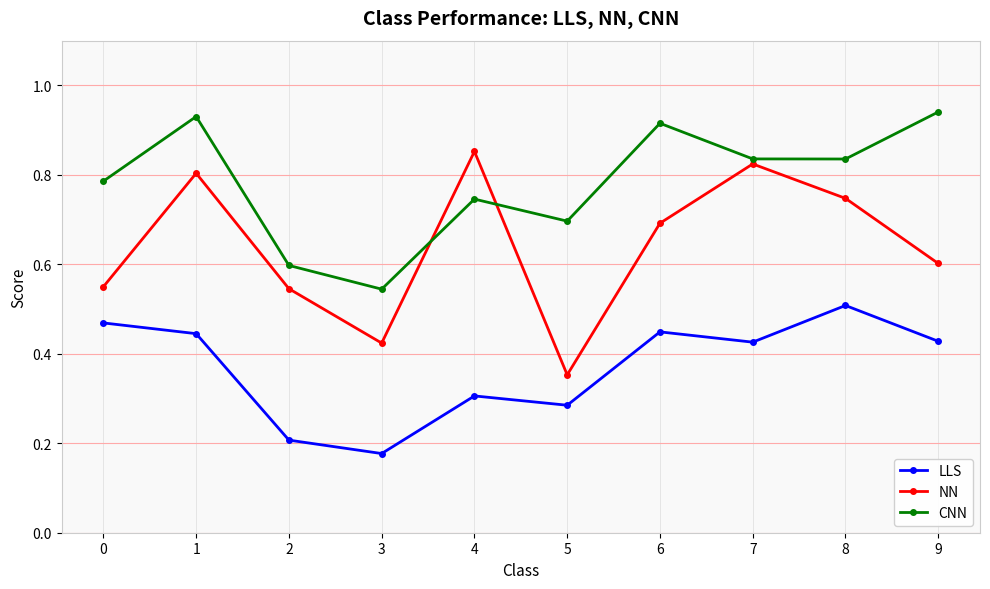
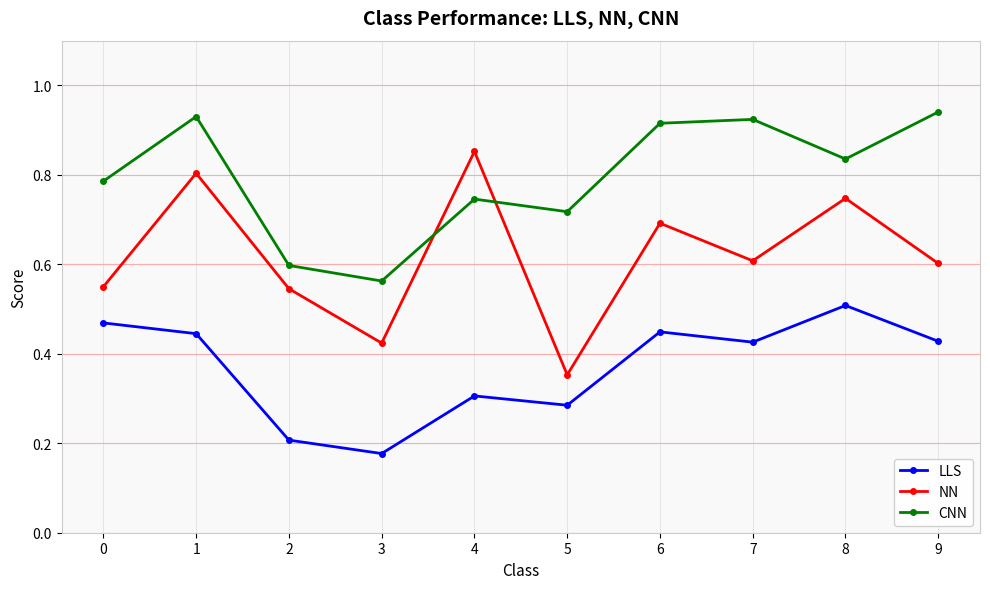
  {
    "LLS": {
      "0": 0.47,
      "1": 0.45,
      "2": 0.21,
      "3": 0.18,
      "4": 0.31,
      "5": 0.28,
      "6": 0.45,
      "7": 0.43,
      "8": 0.51,
      "9": 0.43
    },
    "NN": {
      "0": 0.55,
      "1": 0.80,
      "2": 0.55,
      "3": 0.42,
      "4": 0.85,
      "5": 0.35,
      "6": 0.69,
-     "7": 0.82,
+     "7": 0.61,
      "8": 0.75,
      "9": 0.60
    },
    "CNN": {
      "0": 0.79,
      "1": 0.93,
      "2": 0.60,
-     "3": 0.54,
+     "3": 0.56,
      "4": 0.75,
-     "5": 0.70,
+     "5": 0.72,
      "6": 0.92,
-     "7": 0.84,
+     "7": 0.92,
      "8": 0.84,
      "9": 0.94
    }
  }
